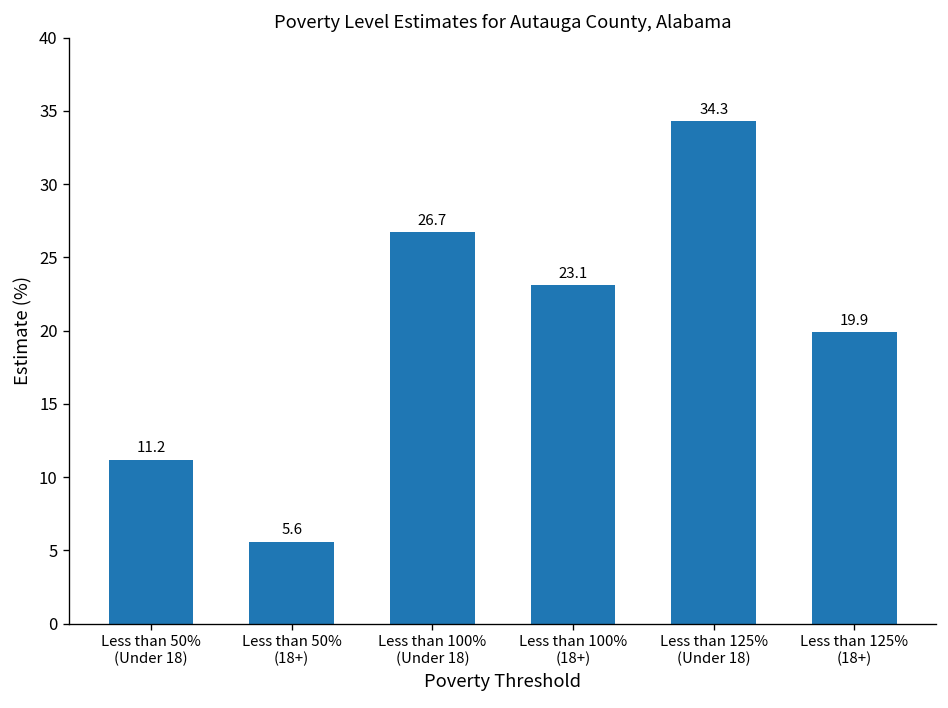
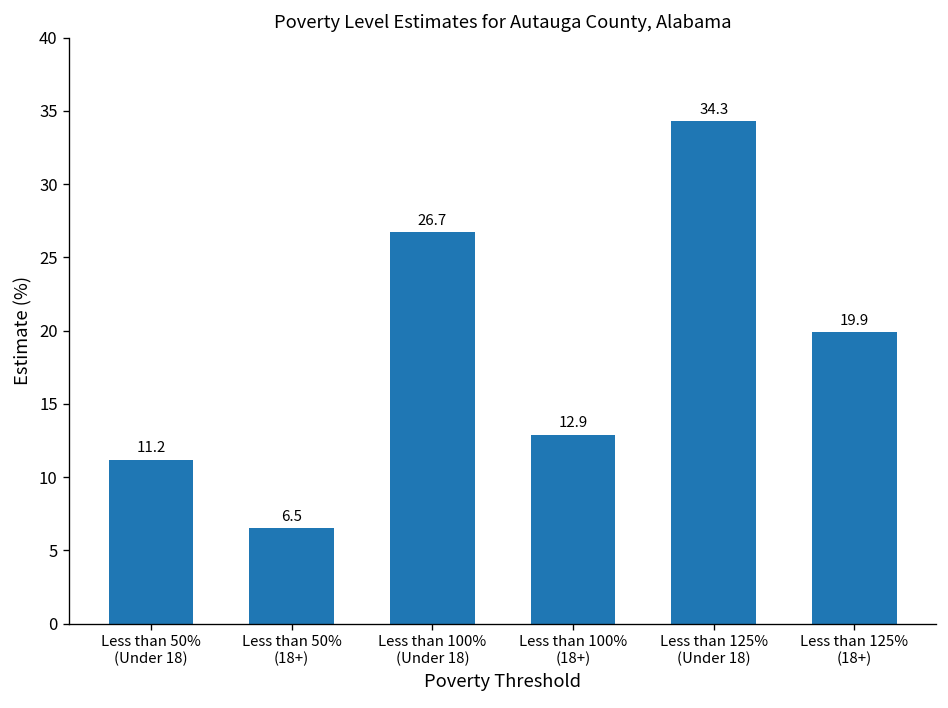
  {
    "Less than 50% (Under 18)": 11.2,
-   "Less than 50% (18+)": 5.6,
+   "Less than 50% (18+)": 6.5,
    "Less than 100% (Under 18)": 26.7,
-   "Less than 100% (18+)": 23.1,
+   "Less than 100% (18+)": 12.9,
    "Less than 125% (Under 18)": 34.3,
    "Less than 125% (18+)": 19.9
  }
